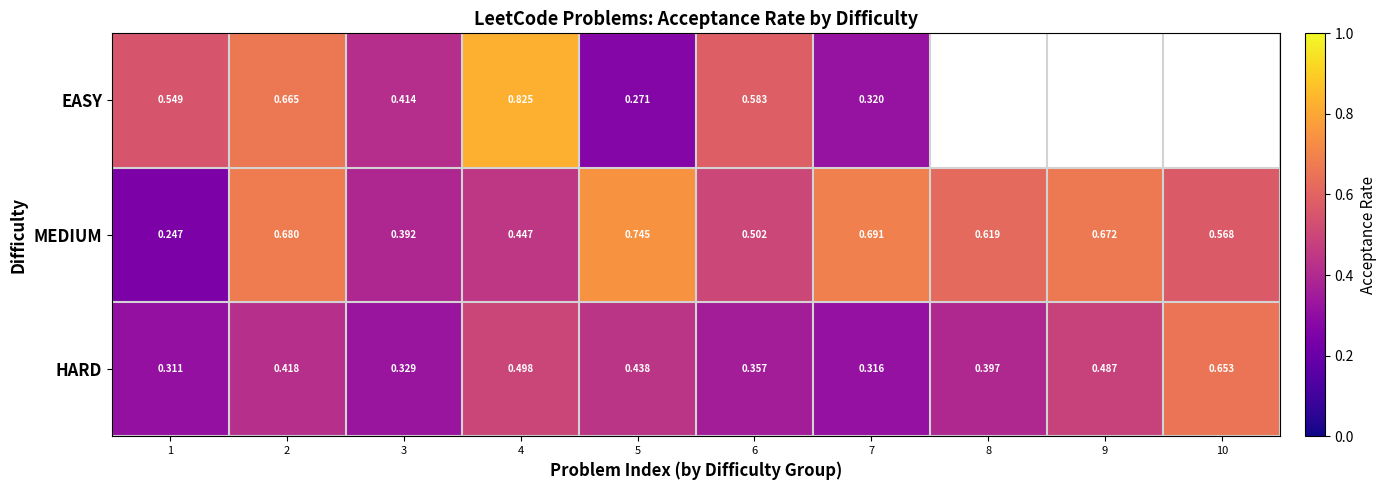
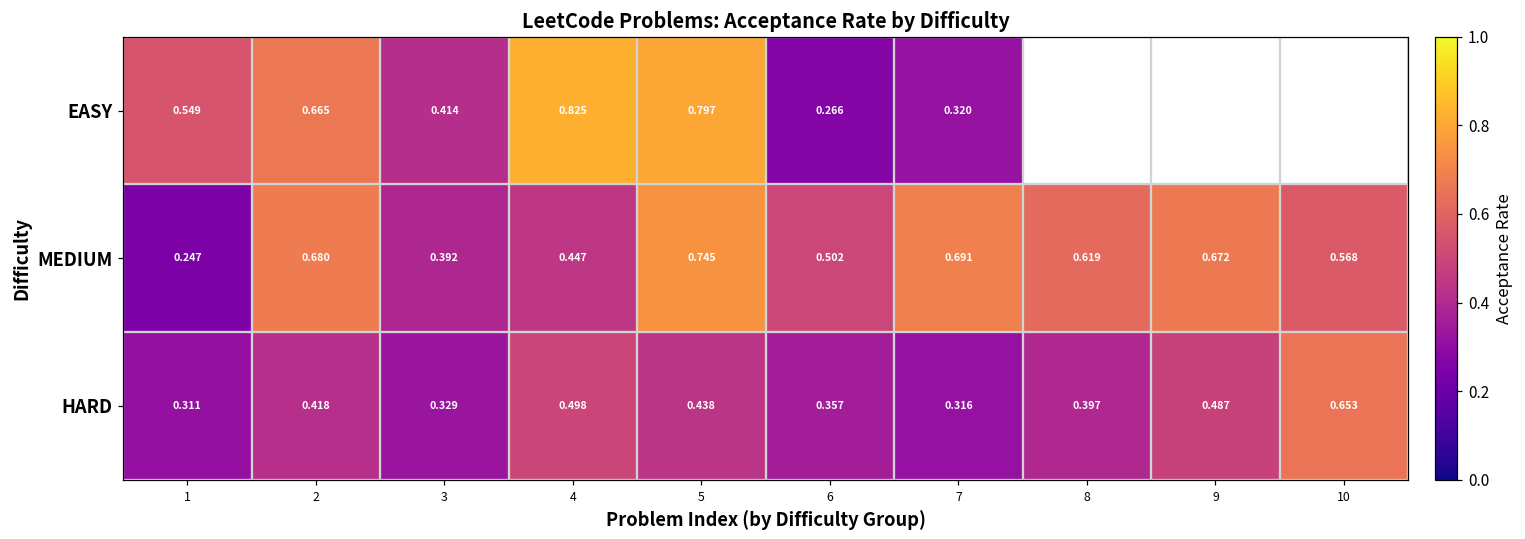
  {
    "EASY": {
      "1": 0.549,
      "2": 0.665,
      "3": 0.414,
      "4": 0.825,
-     "5": 0.271,
-     "6": 0.583,
+     "5": 0.797,
+     "6": 0.266,
      "7": 0.320
    },
    "MEDIUM": {
      "1": 0.247,
      "2": 0.680,
      "3": 0.392,
      "4": 0.447,
      "5": 0.745,
      "6": 0.502,
      "7": 0.691,
      "8": 0.619,
      "9": 0.672,
      "10": 0.568
    },
    "HARD": {
      "1": 0.311,
      "2": 0.418,
      "3": 0.329,
      "4": 0.498,
      "5": 0.438,
      "6": 0.357,
      "7": 0.316,
      "8": 0.397,
      "9": 0.487,
      "10": 0.653
    }
  }
